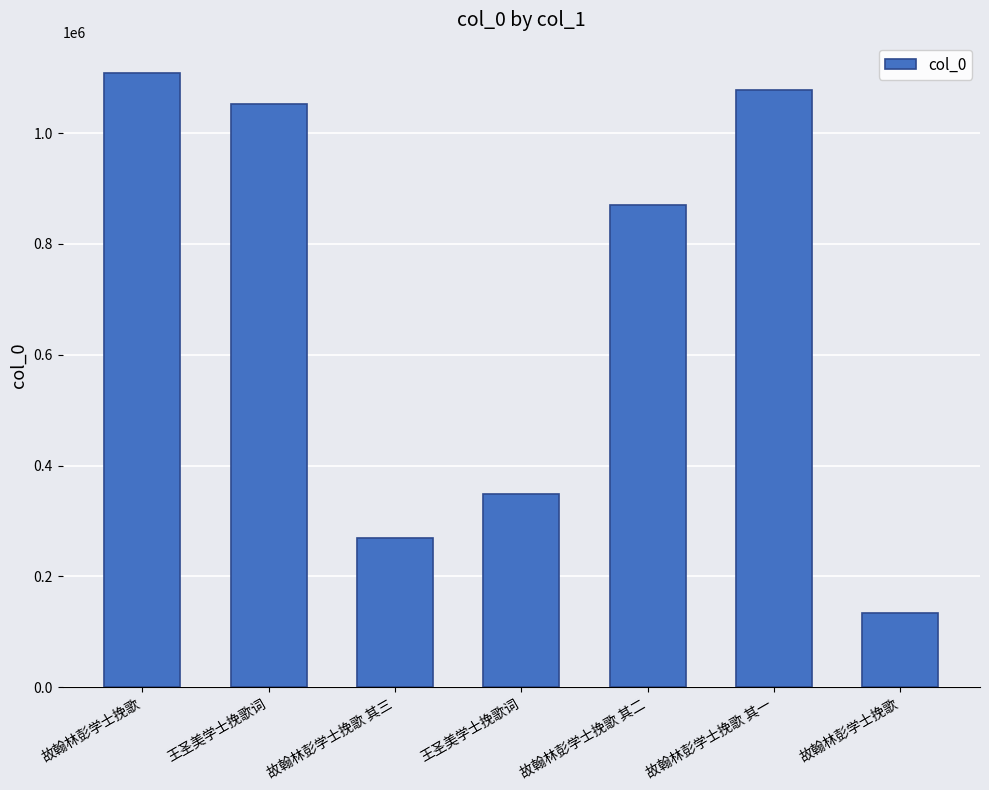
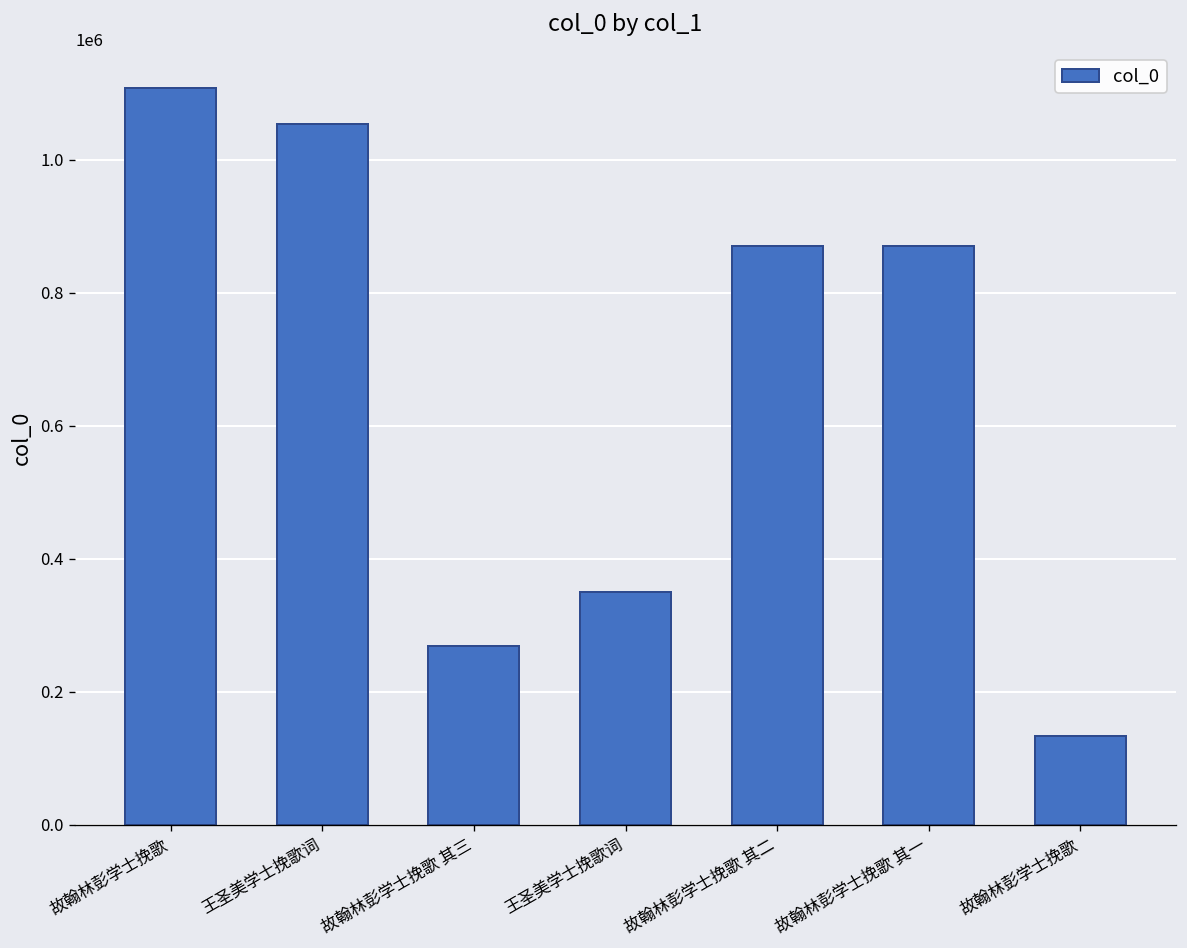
  {
    "故翰林彭学士挽歌 其三": 270000,
    "故翰林彭学士挽歌 其二": 870000,
-   "故翰林彭学士挽歌 其一": 1080000
+   "故翰林彭学士挽歌 其一": 870000
  }
